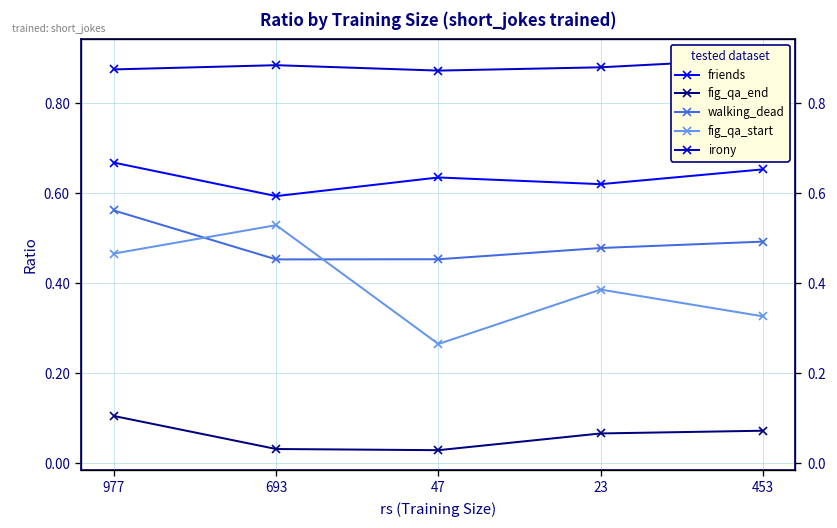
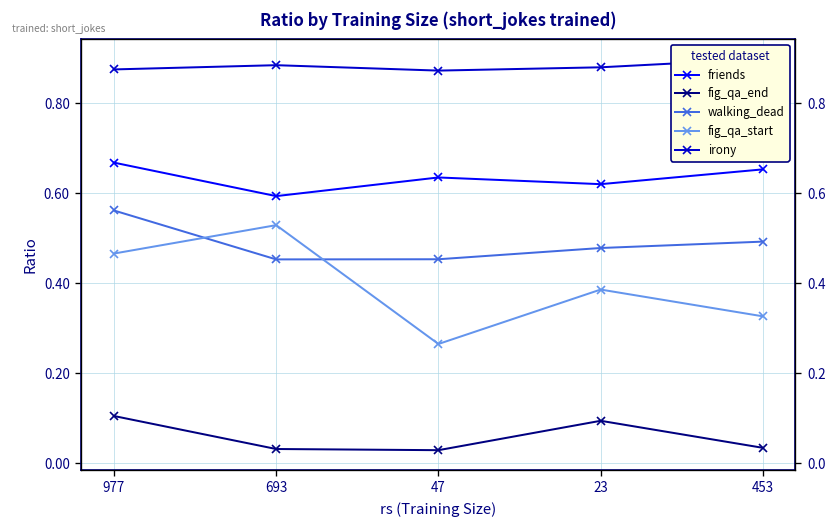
  {
    "fig_qa_end": {
      "977": 0.10,
      "693": 0.03,
      "47": 0.03,
-     "23": 0.07,
-     "453": 0.07
+     "23": 0.09,
+     "453": 0.03
    }
  }
